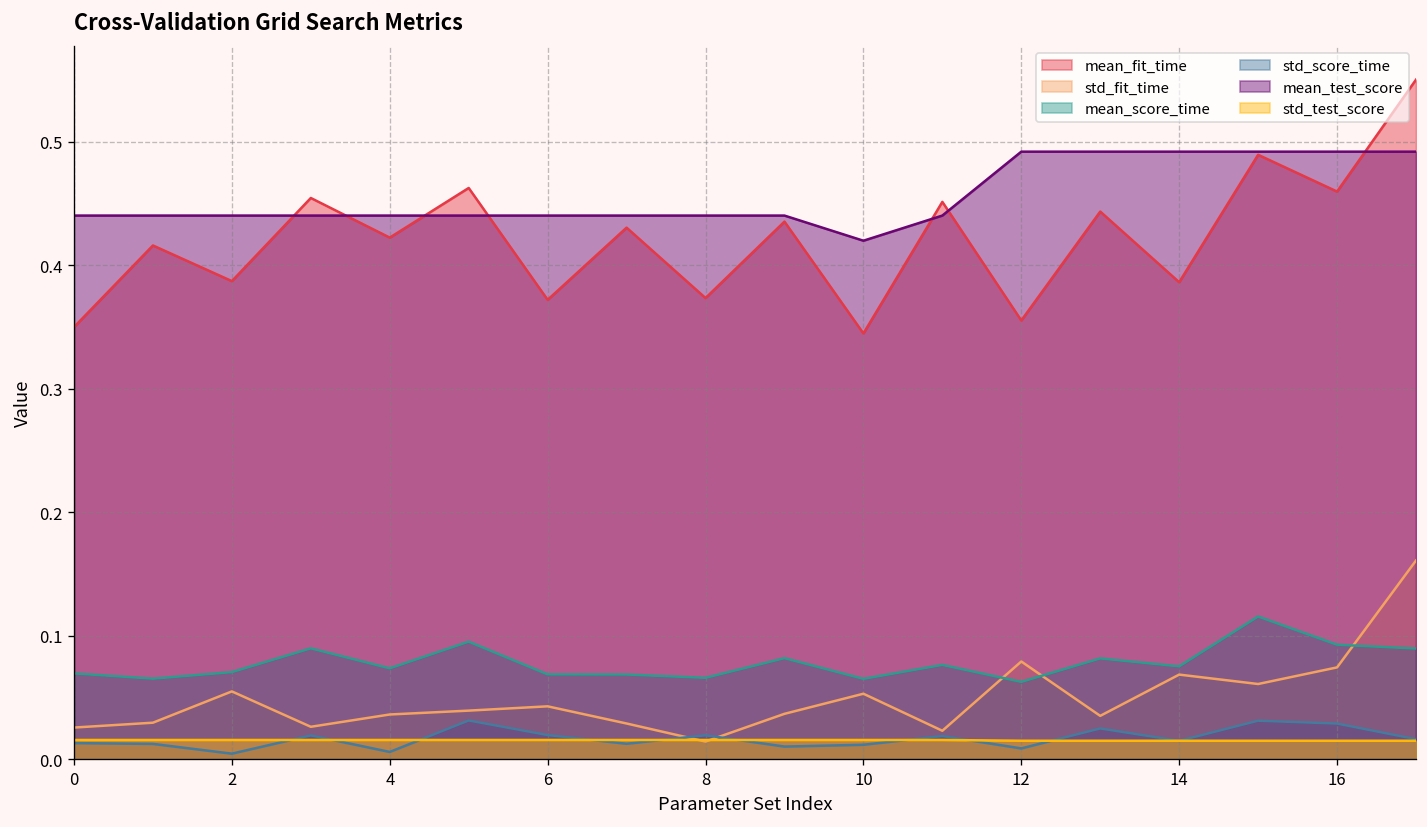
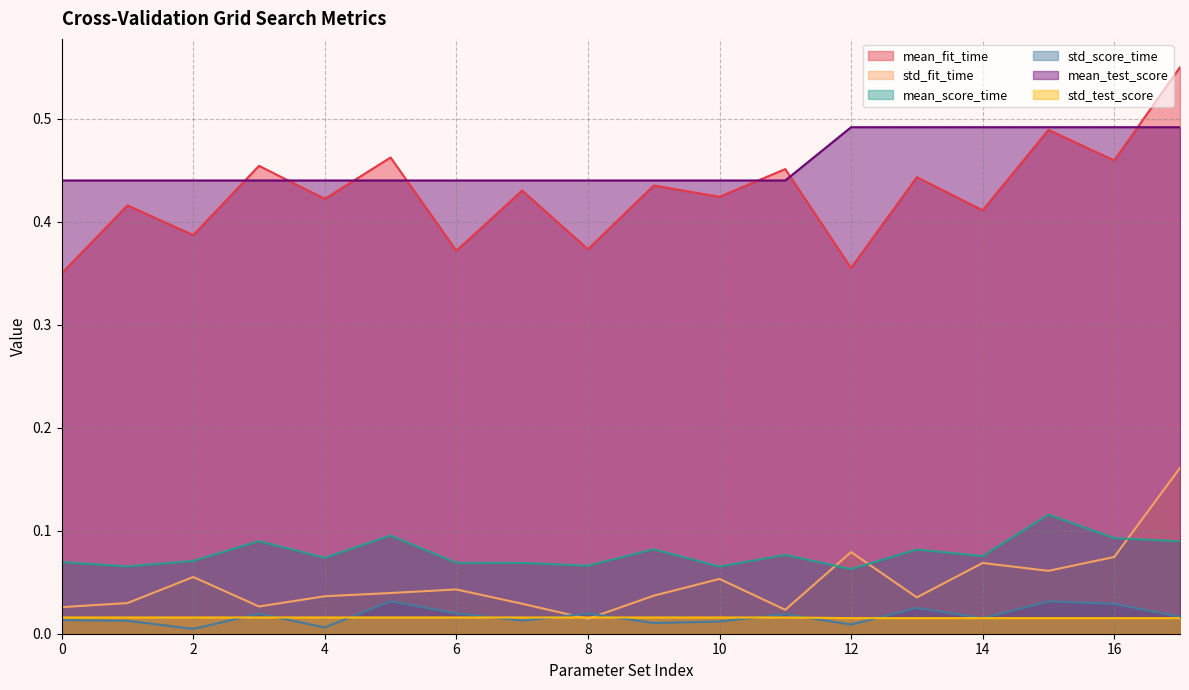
  {
    "mean_fit_time": {
      "0": 0.350,
      "2": 0.387,
      "4": 0.422,
      "6": 0.372,
      "8": 0.374,
-     "10": 0.345,
+     "10": 0.424,
      "12": 0.355,
-     "14": 0.386,
+     "14": 0.411,
      "16": 0.460
    },
    "std_fit_time": {
      "0": 0.026,
      "2": 0.055,
      "4": 0.036,
      "6": 0.043,
      "10": 0.053,
      "12": 0.079,
      "14": 0.069,
      "16": 0.075
    },
    "mean_test_score": {
      "0": 0.440,
      "2": 0.440,
      "4": 0.440,
      "6": 0.440,
      "8": 0.440,
-     "10": 0.420,
+     "10": 0.440,
      "12": 0.492,
      "14": 0.492,
      "16": 0.492
    },
    "std_test_score": {
      "0": 0.016,
      "2": 0.016,
      "4": 0.016,
      "6": 0.016,
      "10": 0.016,
      "12": 0.015,
      "16": 0.015
    }
  }
